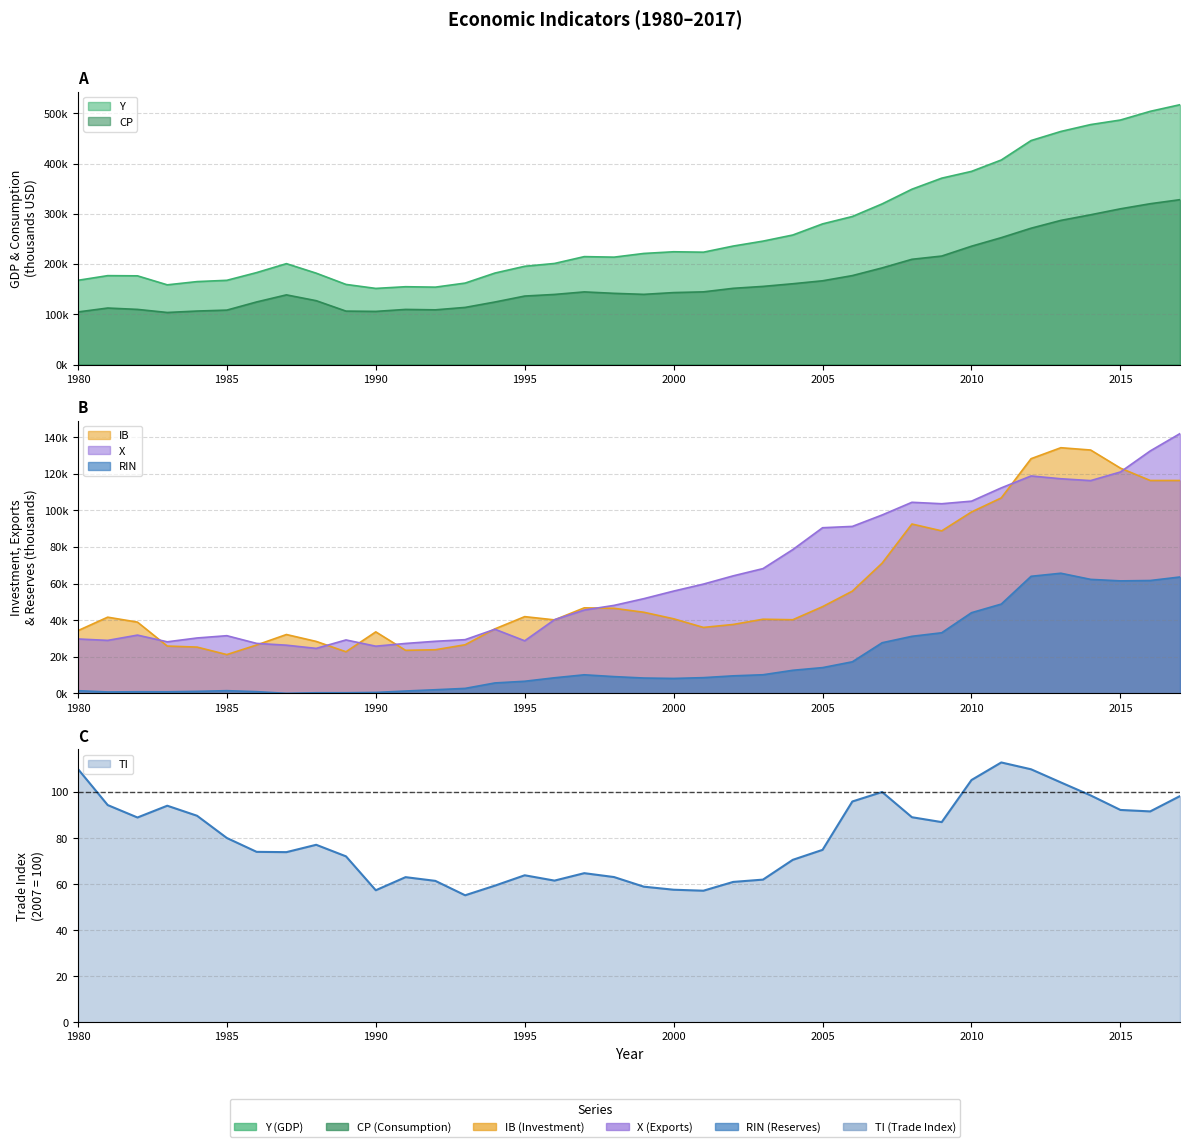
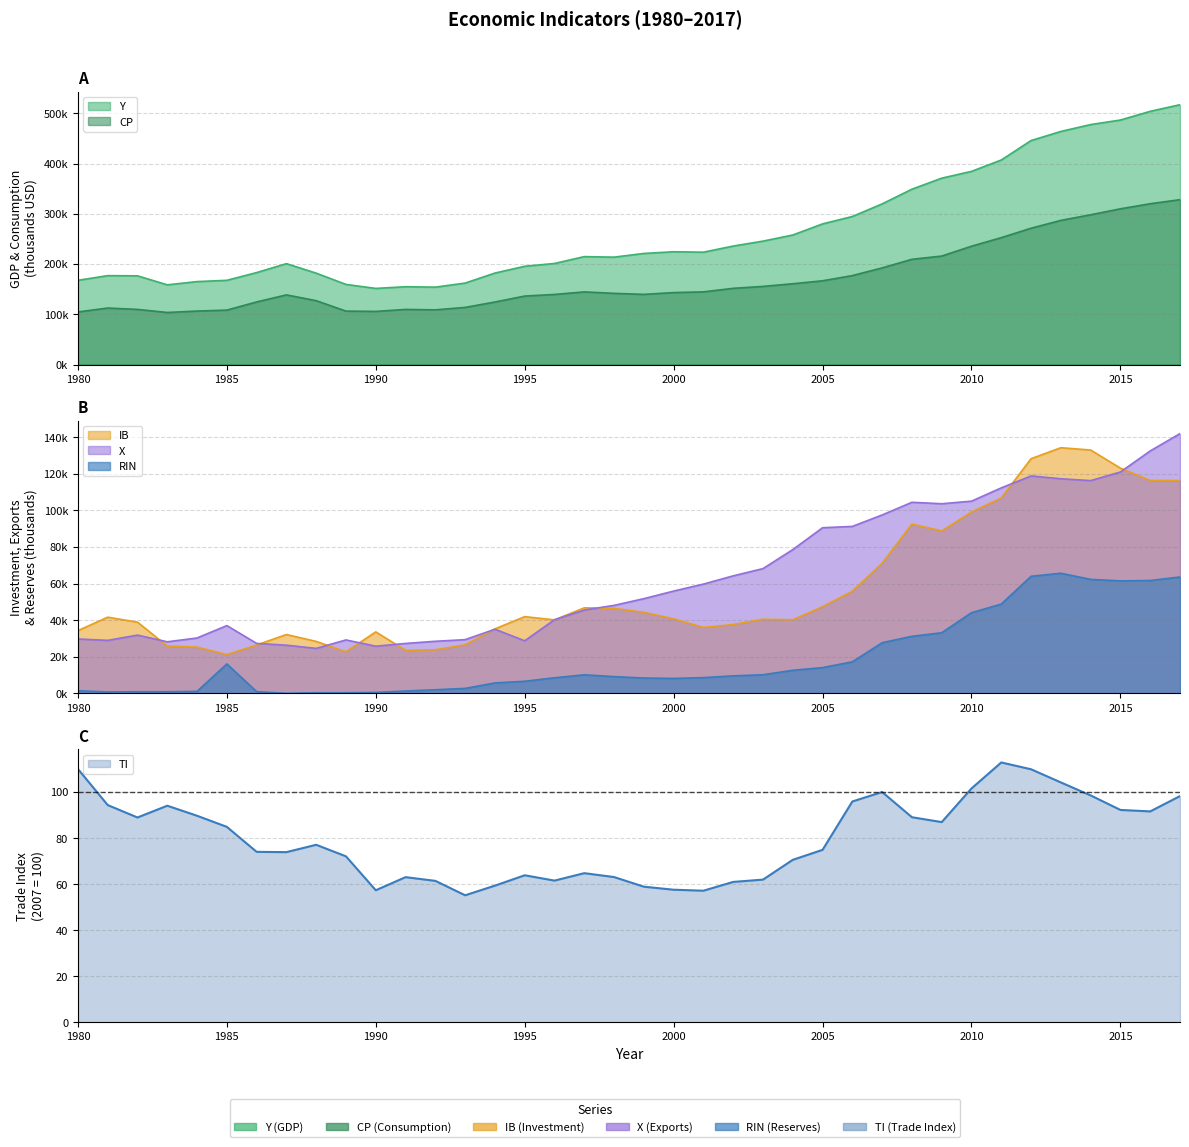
  {
    "B": {
      "IB": {
        "1980": 34000,
        "1985": 21000,
        "1990": 34000,
        "1995": 42000,
        "2000": 41000,
        "2005": 47000,
        "2010": 99000,
        "2015": 123000
      },
      "X": {
        "1980": 30000,
-       "1985": 32000,
+       "1985": 37000,
        "1990": 26000,
        "1995": 29000,
        "2000": 56000,
        "2005": 91000,
        "2010": 105000,
        "2015": 121000
      },
      "RIN": {
        "1980": 1000,
-       "1985": 1000,
+       "1985": 16000,
        "1990": 1000,
        "1995": 7000,
        "2000": 8000,
        "2005": 14000,
        "2010": 44000,
        "2015": 61000
      }
    },
    "C": {
      "1980": 110,
-     "1985": 80,
+     "1985": 85,
      "1990": 57,
      "1995": 64,
      "2000": 58,
      "2005": 75,
-     "2010": 105,
+     "2010": 102,
      "2015": 92
    }
  }
